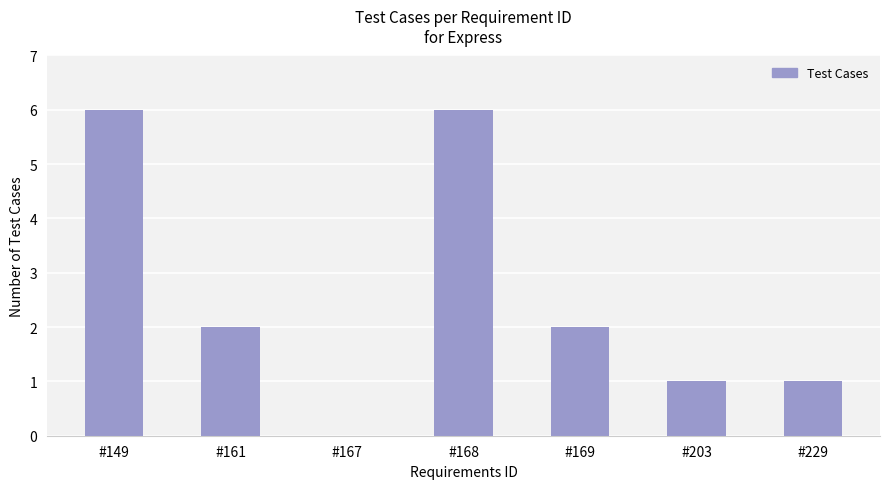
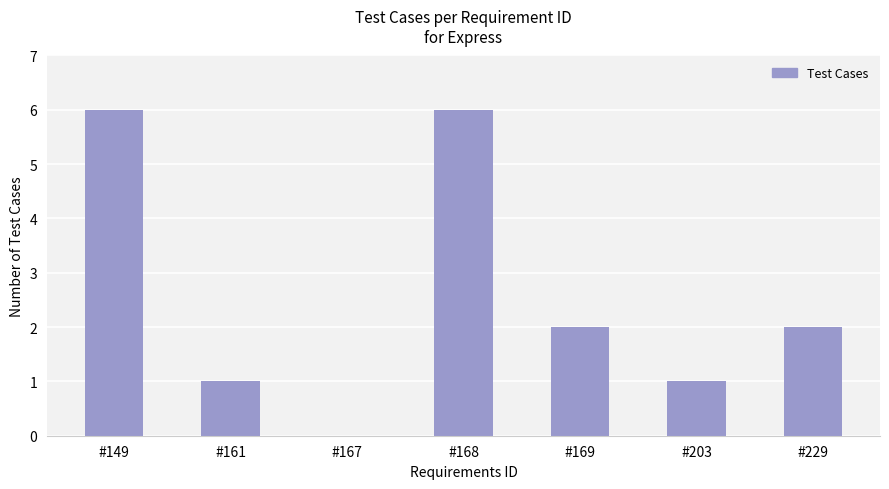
  {
    "#149": 6,
-   "#161": 2,
+   "#161": 1,
    "#167": 0,
    "#168": 6,
    "#169": 2,
    "#203": 1,
-   "#229": 1
+   "#229": 2
  }
